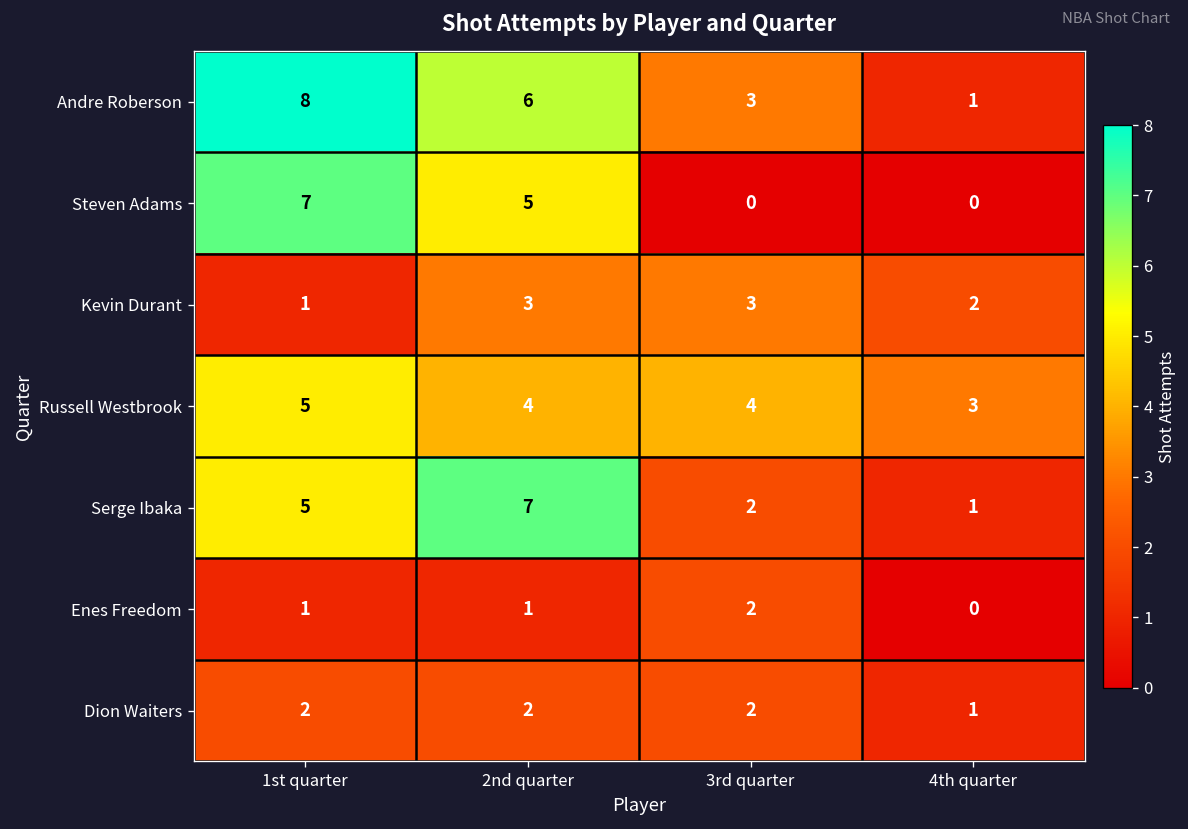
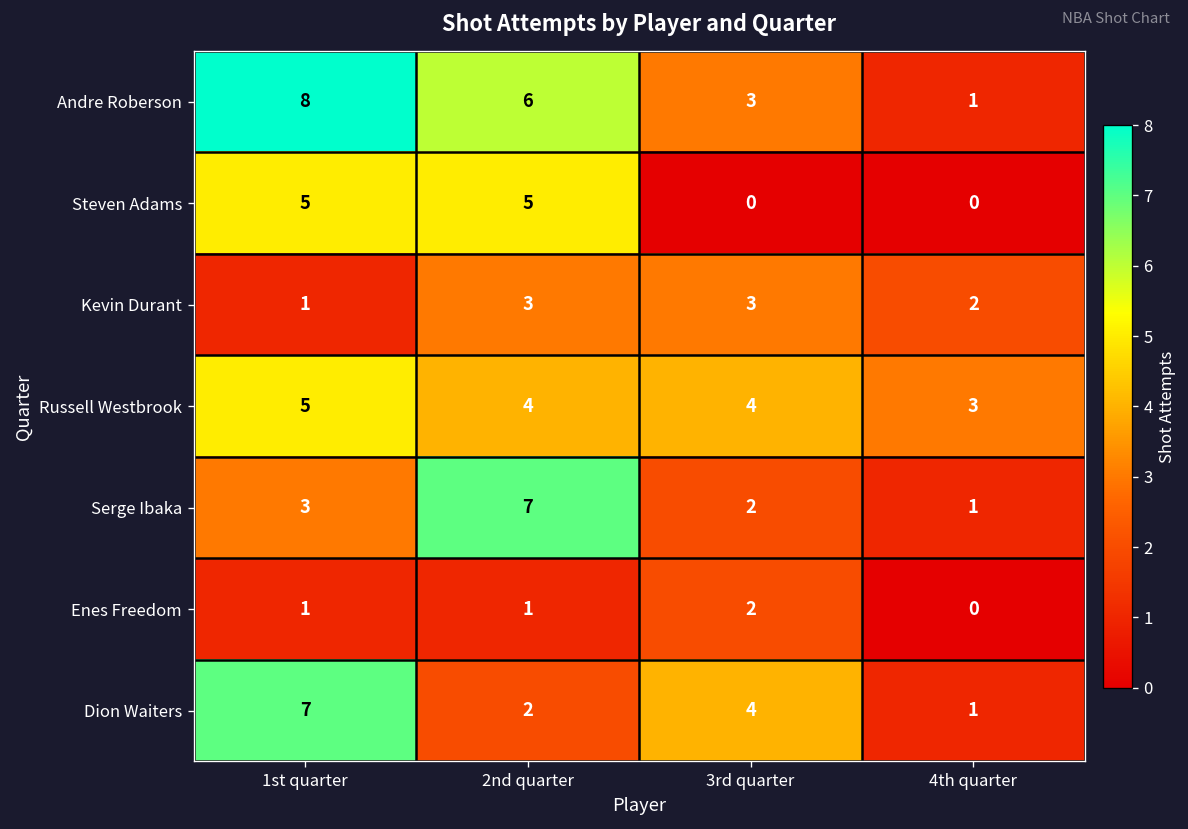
  {
    "Andre Roberson": {
      "1st quarter": 8,
      "2nd quarter": 6,
      "3rd quarter": 3,
      "4th quarter": 1
    },
    "Steven Adams": {
-     "1st quarter": 7,
+     "1st quarter": 5,
      "2nd quarter": 5,
      "3rd quarter": 0,
      "4th quarter": 0
    },
    "Kevin Durant": {
      "1st quarter": 1,
      "2nd quarter": 3,
      "3rd quarter": 3,
      "4th quarter": 2
    },
    "Russell Westbrook": {
      "1st quarter": 5,
      "2nd quarter": 4,
      "3rd quarter": 4,
      "4th quarter": 3
    },
    "Serge Ibaka": {
-     "1st quarter": 5,
+     "1st quarter": 3,
      "2nd quarter": 7,
      "3rd quarter": 2,
      "4th quarter": 1
    },
    "Enes Freedom": {
      "1st quarter": 1,
      "2nd quarter": 1,
      "3rd quarter": 2,
      "4th quarter": 0
    },
    "Dion Waiters": {
-     "1st quarter": 2,
+     "1st quarter": 7,
      "2nd quarter": 2,
-     "3rd quarter": 2,
+     "3rd quarter": 4,
      "4th quarter": 1
    }
  }
